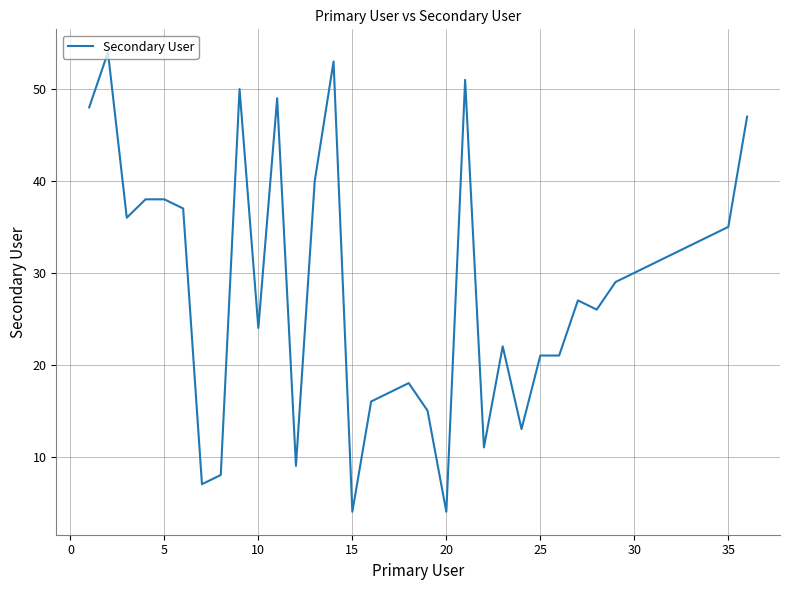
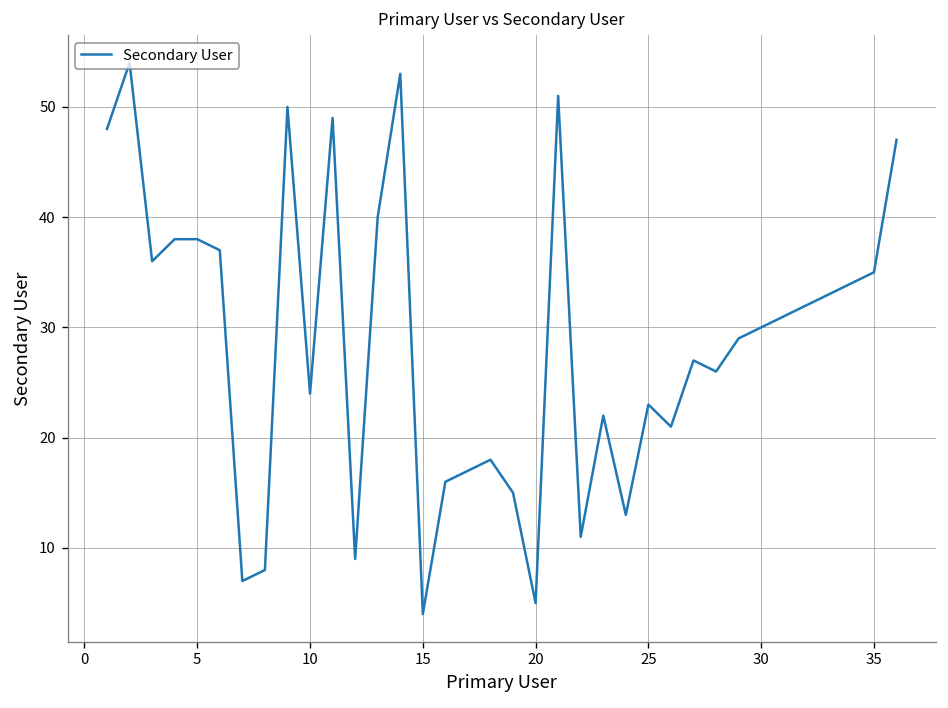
  {
    "5": 38,
    "10": 24,
    "15": 4,
-   "20": 4,
-   "25": 21,
+   "20": 5,
+   "25": 23,
    "30": 30,
    "35": 35
  }
